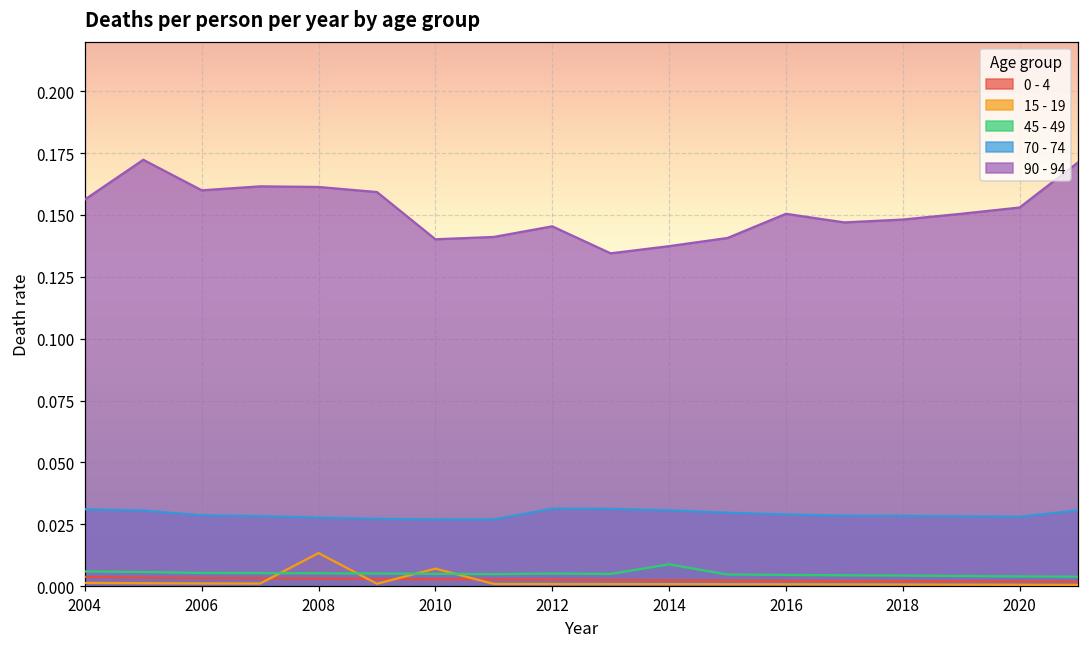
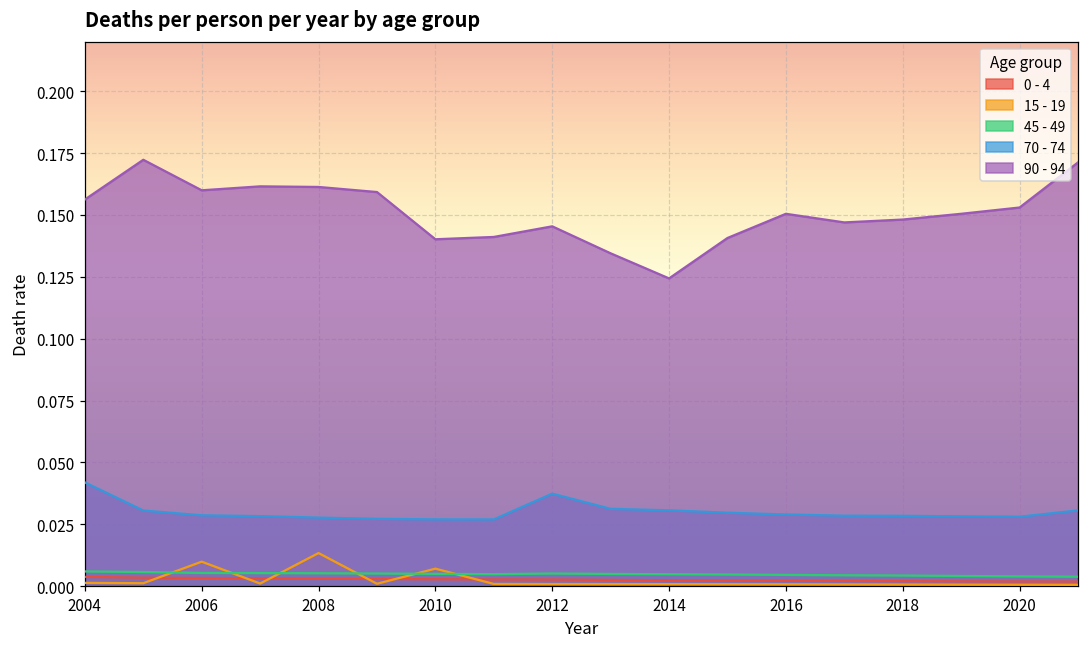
  {
    "0 - 4": {
      "2004": 0.004,
      "2006": 0.003,
      "2008": 0.003,
      "2010": 0.003,
      "2012": 0.003,
      "2014": 0.002,
      "2016": 0.002,
      "2018": 0.002,
      "2020": 0.002
    },
    "15 - 19": {
      "2004": 0.001,
-     "2006": 0.001,
+     "2006": 0.010,
      "2008": 0.013,
      "2010": 0.007,
      "2012": 0.001,
      "2014": 0.001,
      "2016": 0.001,
      "2018": 0.001,
      "2020": 0.001
    },
    "45 - 49": {
      "2004": 0.006,
      "2006": 0.005,
      "2008": 0.005,
      "2010": 0.005,
      "2012": 0.005,
-     "2014": 0.009,
+     "2014": 0.005,
      "2016": 0.005,
      "2018": 0.004,
      "2020": 0.004
    },
    "70 - 74": {
-     "2004": 0.031,
+     "2004": 0.042,
      "2006": 0.029,
      "2008": 0.028,
      "2010": 0.027,
-     "2012": 0.031,
+     "2012": 0.037,
      "2014": 0.031,
      "2016": 0.029,
      "2018": 0.028,
      "2020": 0.028
    },
    "90 - 94": {
      "2004": 0.156,
      "2006": 0.160,
      "2008": 0.161,
      "2010": 0.140,
      "2012": 0.145,
-     "2014": 0.137,
+     "2014": 0.124,
      "2016": 0.150,
      "2018": 0.148,
      "2020": 0.153
    }
  }
